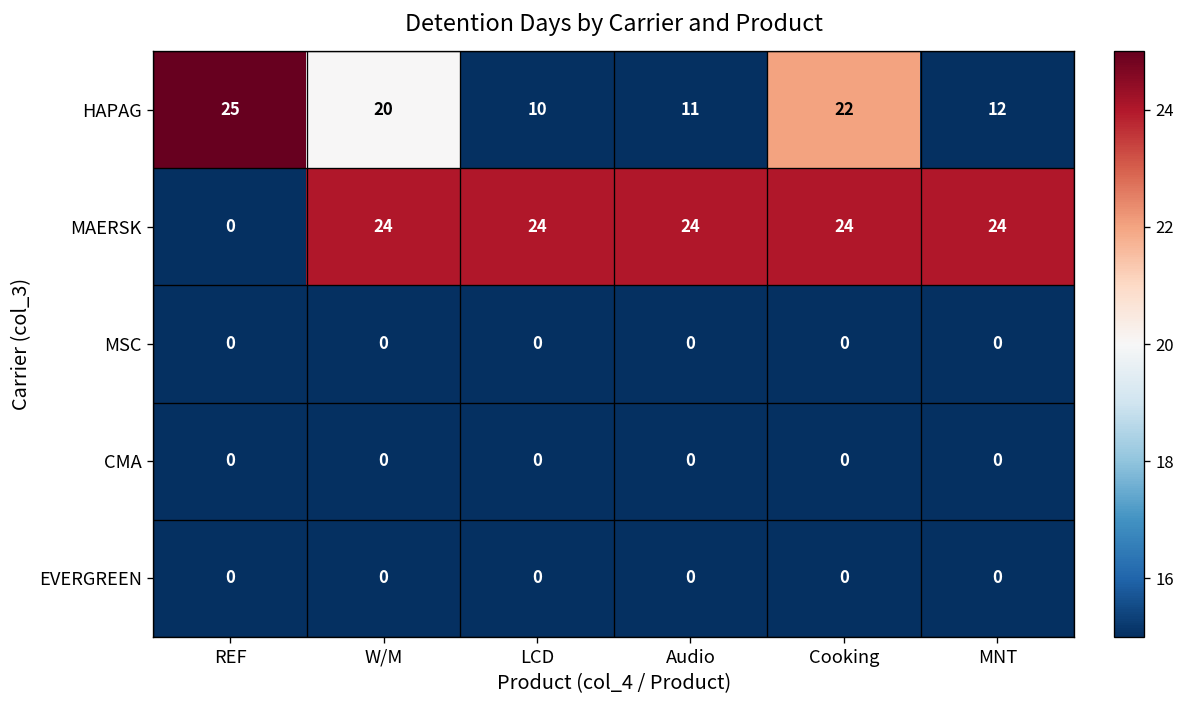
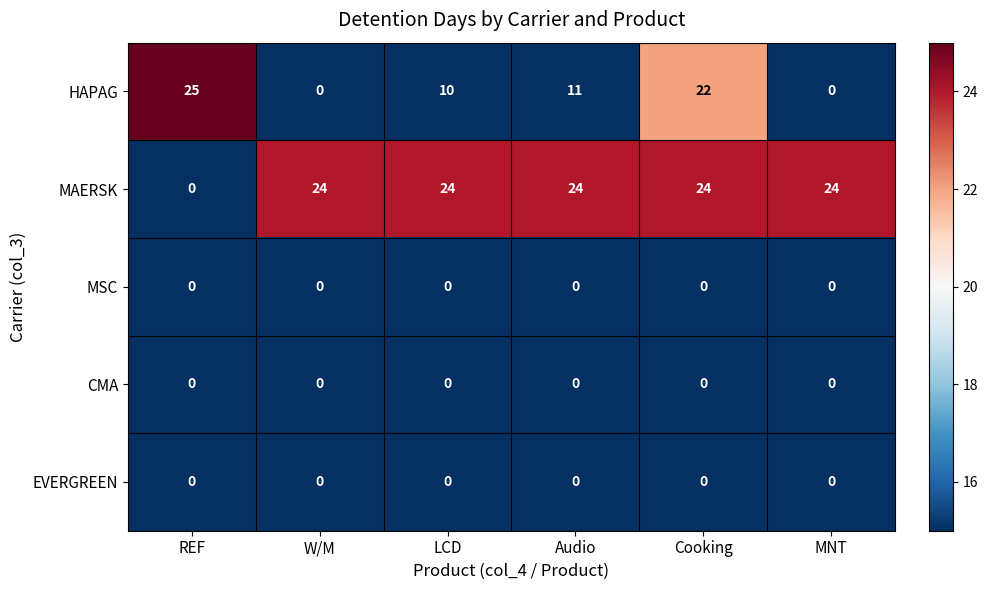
  {
    "HAPAG": {
      "REF": 25,
-     "W/M": 20,
+     "W/M": 0,
      "LCD": 10,
      "Audio": 11,
      "Cooking": 22,
-     "MNT": 12
+     "MNT": 0
    },
    "MAERSK": {
      "REF": 0,
      "W/M": 24,
      "LCD": 24,
      "Audio": 24,
      "Cooking": 24,
      "MNT": 24
    },
    "MSC": {
      "REF": 0,
      "W/M": 0,
      "LCD": 0,
      "Audio": 0,
      "Cooking": 0,
      "MNT": 0
    },
    "CMA": {
      "REF": 0,
      "W/M": 0,
      "LCD": 0,
      "Audio": 0,
      "Cooking": 0,
      "MNT": 0
    },
    "EVERGREEN": {
      "REF": 0,
      "W/M": 0,
      "LCD": 0,
      "Audio": 0,
      "Cooking": 0,
      "MNT": 0
    }
  }
